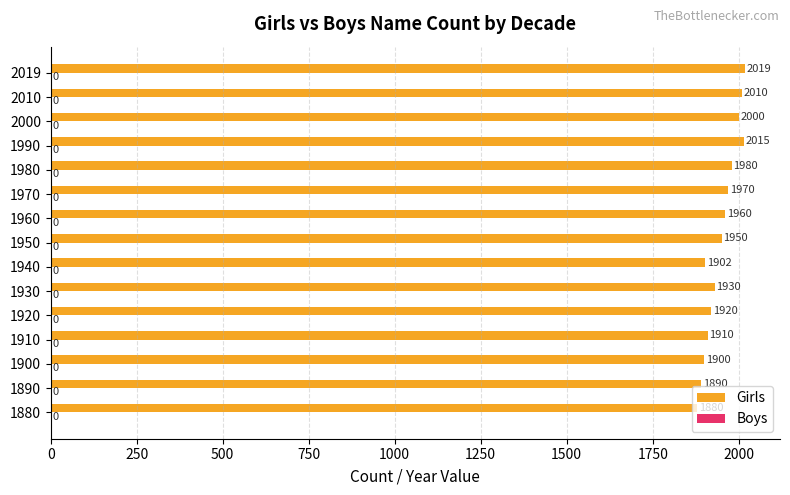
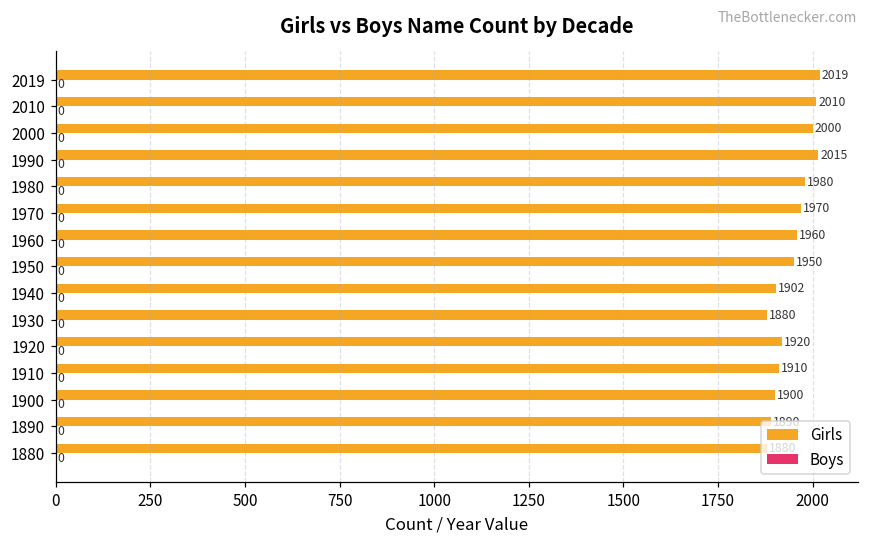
  {
    "Girls": {
      "2019": 2019,
      "2010": 2010,
      "2000": 2000,
      "1990": 2015,
      "1980": 1980,
      "1970": 1970,
      "1960": 1960,
      "1950": 1950,
      "1940": 1902,
-     "1930": 1930,
+     "1930": 1880,
      "1920": 1920,
      "1910": 1910,
      "1900": 1900
    },
    "Boys": {
      "2019": 0,
      "2010": 0,
      "2000": 0,
      "1990": 0,
      "1980": 0,
      "1970": 0,
      "1960": 0,
      "1950": 0,
      "1940": 0,
      "1930": 0,
      "1920": 0,
      "1910": 0,
      "1900": 0,
      "1890": 0,
      "1880": 0
    }
  }
